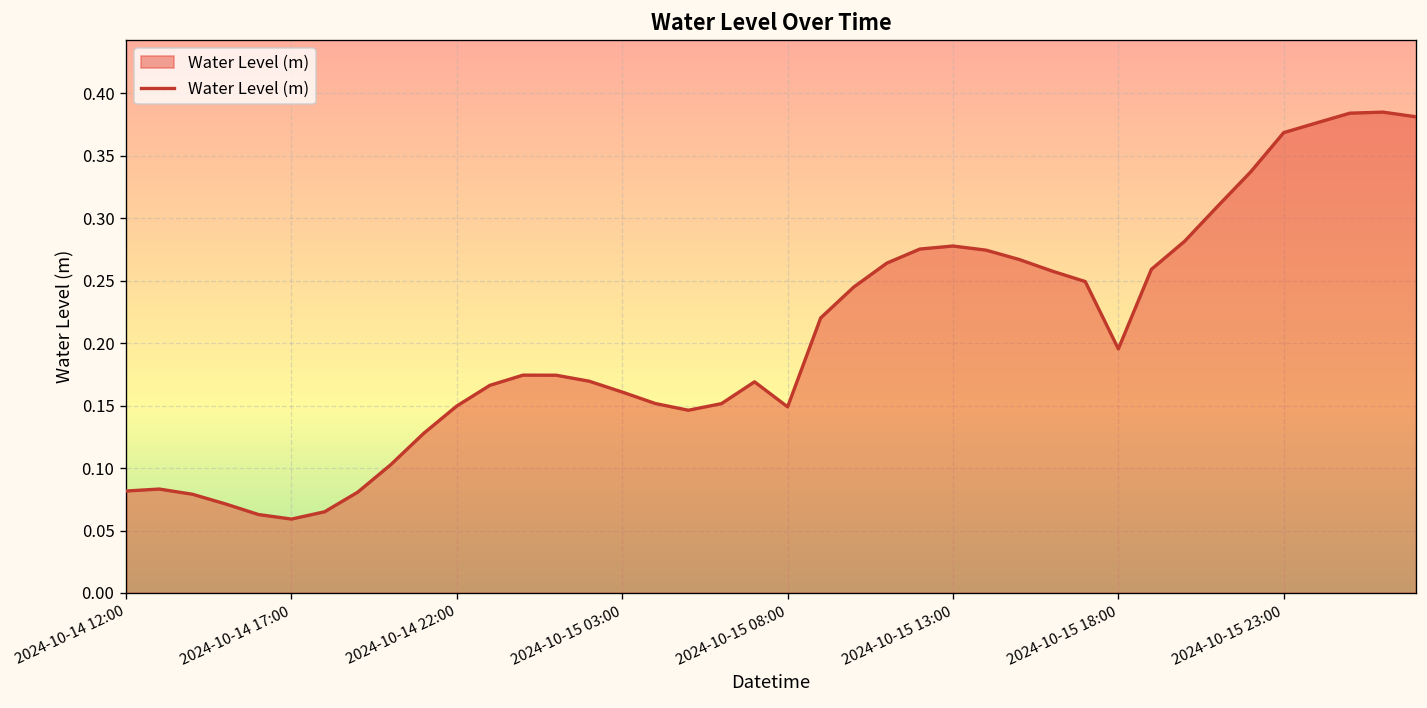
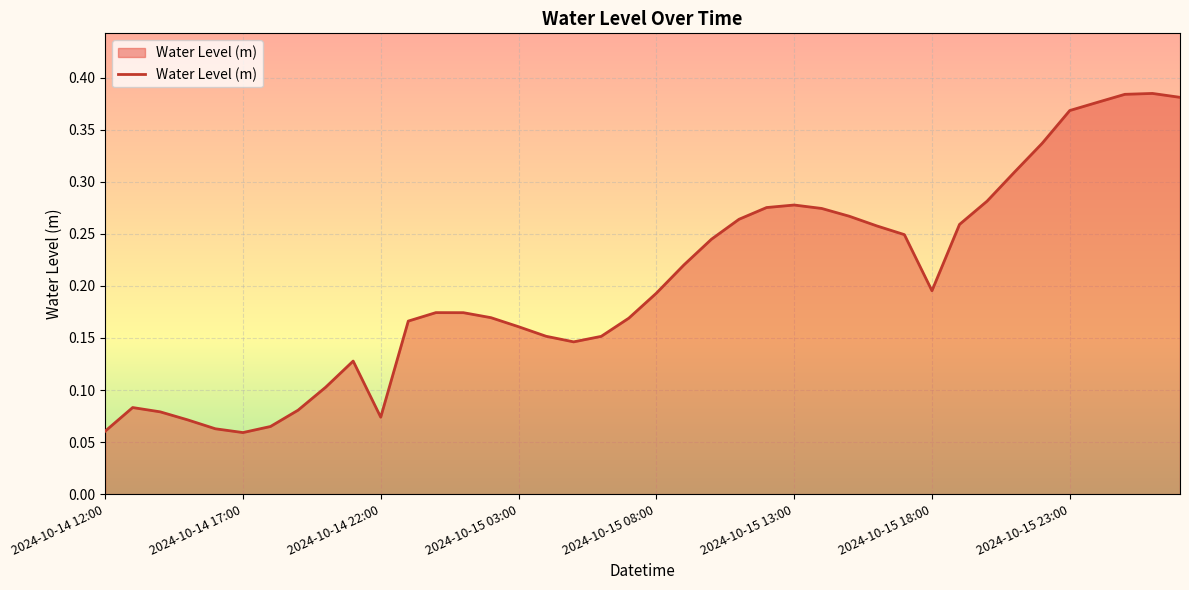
  {
-   "2024-10-14 12:00": 0.082,
+   "2024-10-14 12:00": 0.060,
    "2024-10-14 17:00": 0.059,
-   "2024-10-14 22:00": 0.150,
+   "2024-10-14 22:00": 0.074,
    "2024-10-15 03:00": 0.161,
-   "2024-10-15 08:00": 0.149,
+   "2024-10-15 08:00": 0.193,
    "2024-10-15 13:00": 0.278,
    "2024-10-15 18:00": 0.195,
    "2024-10-15 23:00": 0.368
  }
